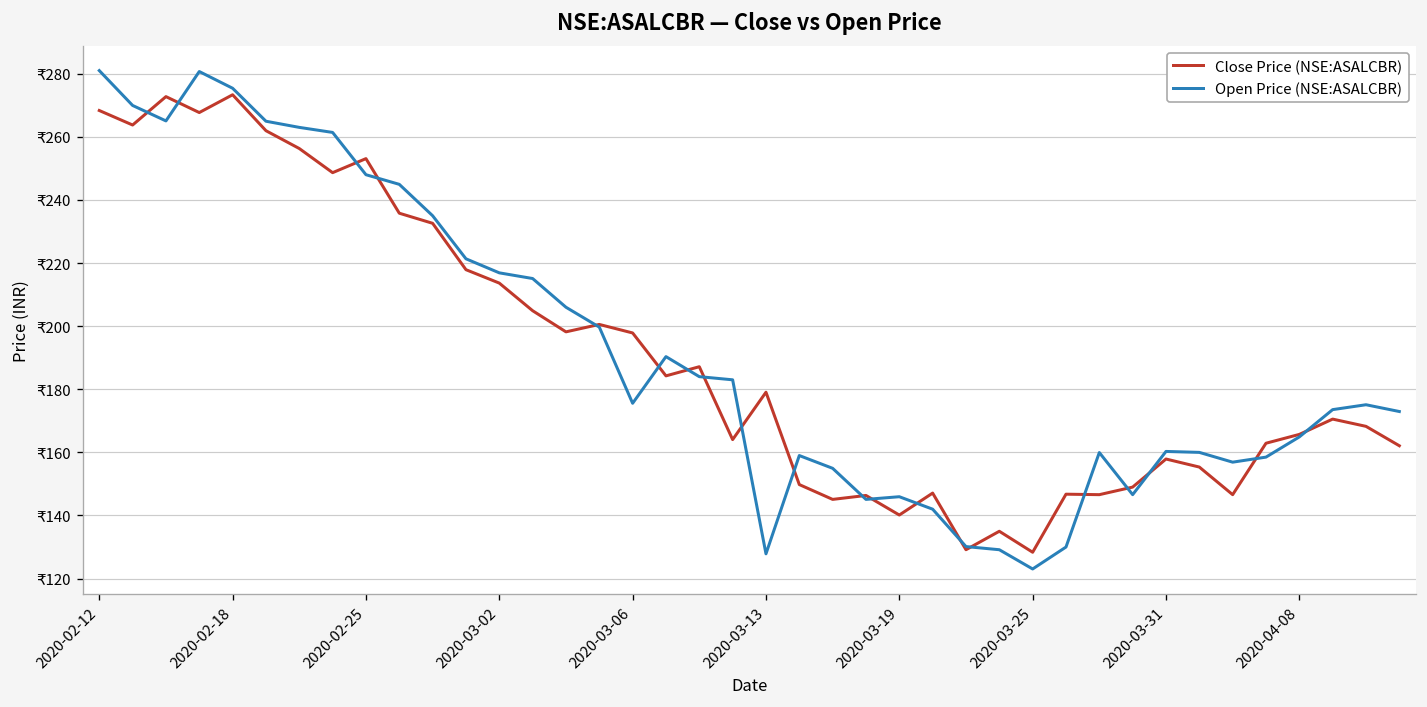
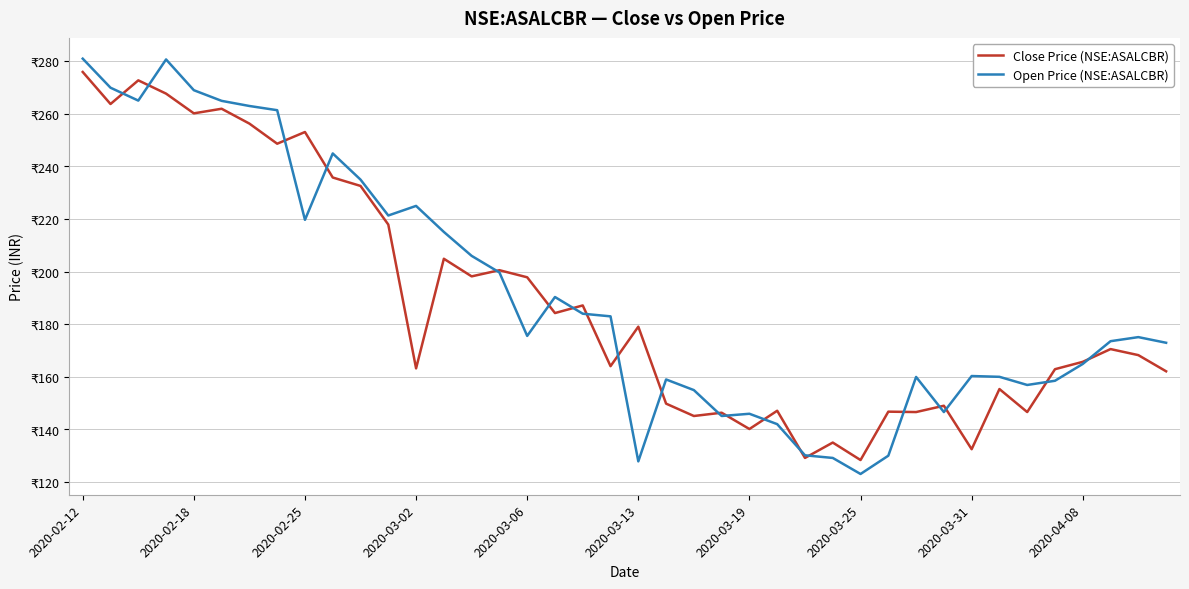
  {
    "Close Price (NSE:ASALCBR)": {
-     "2020-02-12": "₹268",
-     "2020-02-18": "₹273",
+     "2020-02-12": "₹276",
+     "2020-02-18": "₹260",
      "2020-02-25": "₹253",
-     "2020-03-02": "₹214",
+     "2020-03-02": "₹163",
      "2020-03-06": "₹198",
      "2020-03-13": "₹179",
      "2020-03-19": "₹140",
      "2020-03-25": "₹128",
-     "2020-03-31": "₹158"
+     "2020-03-31": "₹132"
    },
    "Open Price (NSE:ASALCBR)": {
      "2020-02-12": "₹281",
-     "2020-02-18": "₹275",
-     "2020-02-25": "₹248",
-     "2020-03-02": "₹217",
+     "2020-02-18": "₹269",
+     "2020-02-25": "₹220",
+     "2020-03-02": "₹225",
      "2020-03-06": "₹176",
      "2020-03-13": "₹128",
      "2020-03-19": "₹146",
      "2020-03-25": "₹123",
      "2020-03-31": "₹160"
    }
  }
